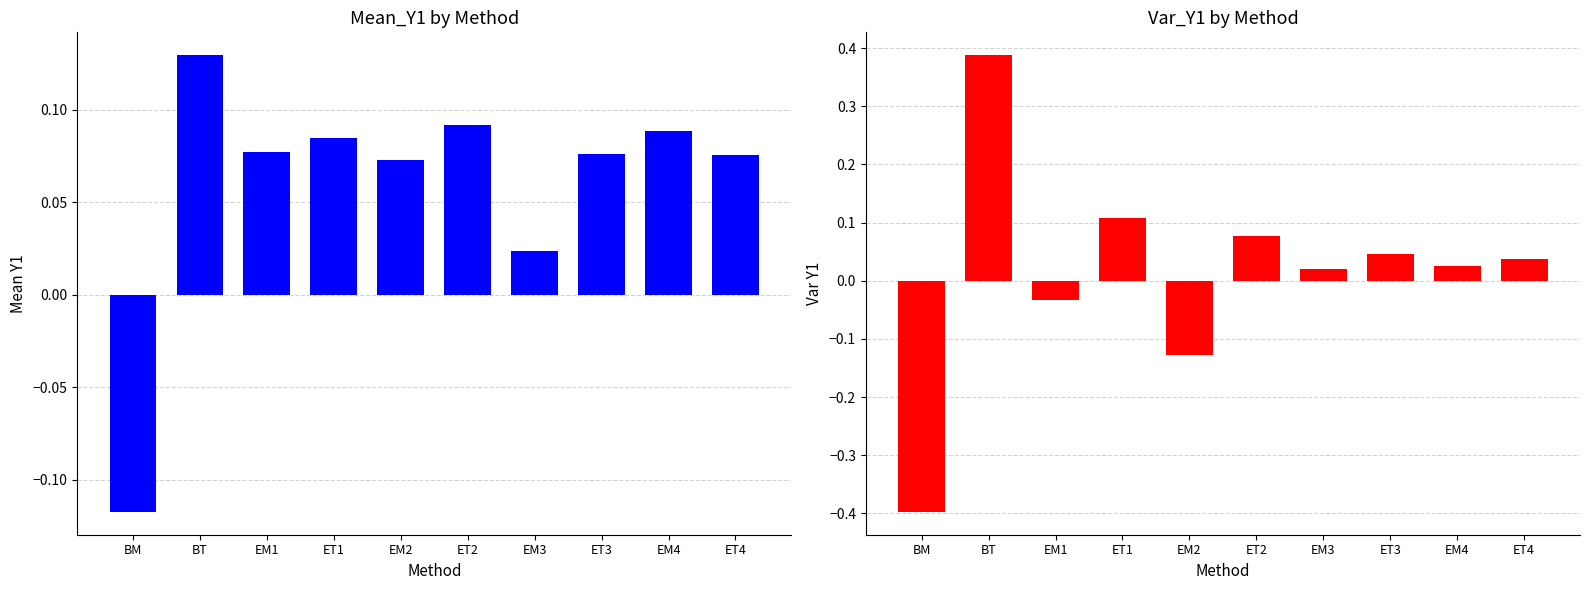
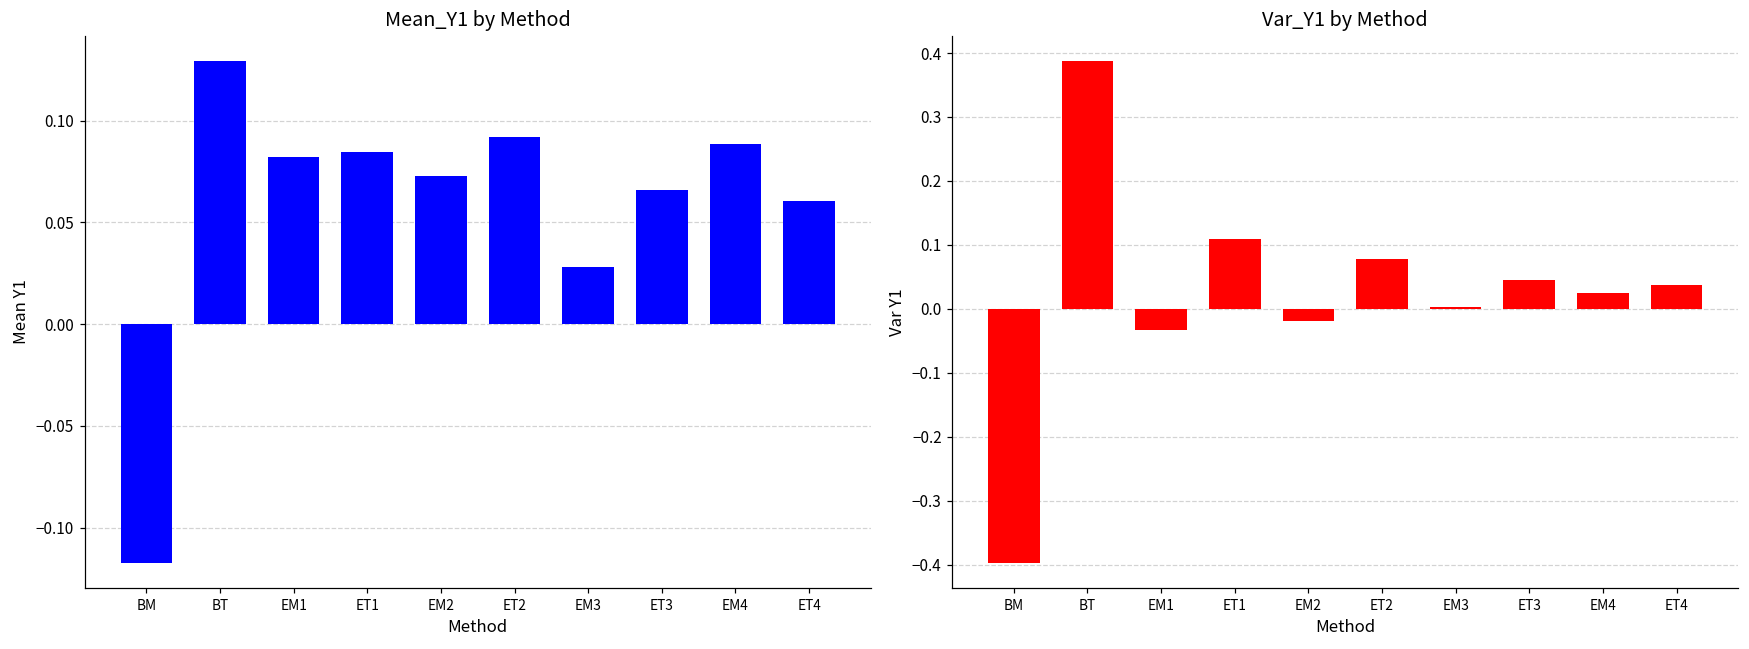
  {
    "Mean_Y1 by Method": {
      "BM": -0.117,
      "BT": 0.129,
-     "EM1": 0.077,
+     "EM1": 0.082,
      "ET1": 0.085,
      "EM2": 0.073,
      "ET2": 0.092,
-     "EM3": 0.024,
-     "ET3": 0.076,
+     "EM3": 0.028,
+     "ET3": 0.066,
      "EM4": 0.088,
-     "ET4": 0.076
+     "ET4": 0.060
    },
    "Var_Y1 by Method": {
      "BM": -0.40,
      "BT": 0.39,
      "EM1": -0.03,
      "ET1": 0.11,
-     "EM2": -0.13,
+     "EM2": -0.02,
      "ET2": 0.08,
-     "EM3": 0.02,
+     "EM3": 0.00,
      "ET3": 0.05,
      "EM4": 0.03,
      "ET4": 0.04
    }
  }
